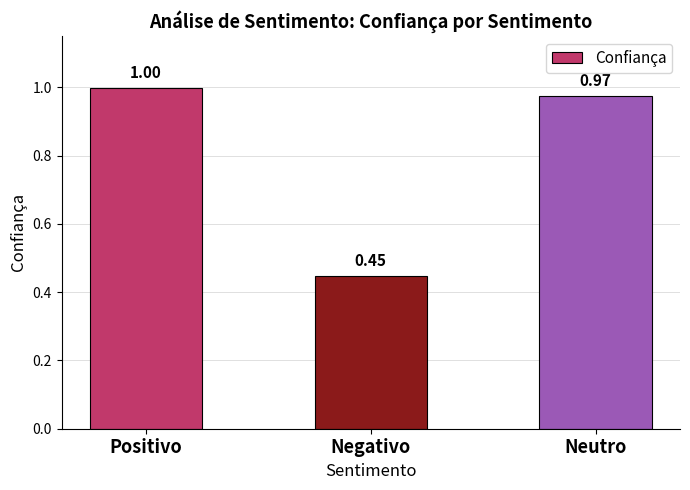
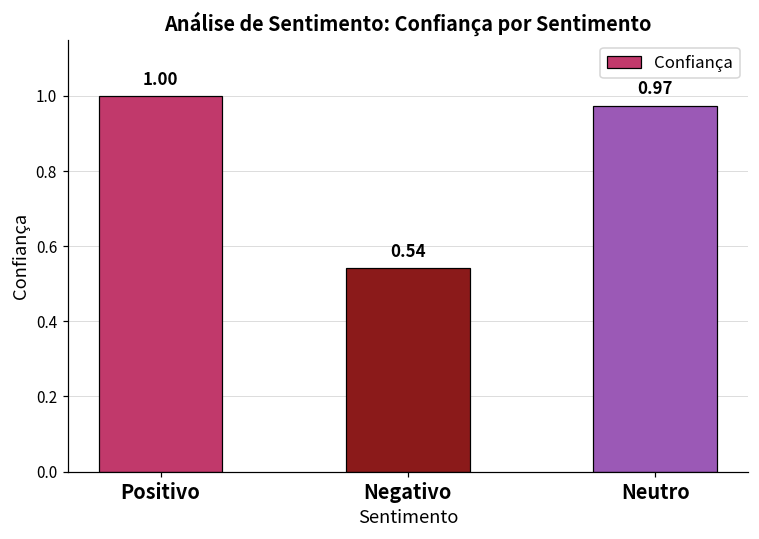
  {
    "Positivo": 1.00,
-   "Negativo": 0.45,
+   "Negativo": 0.54,
    "Neutro": 0.97
  }
